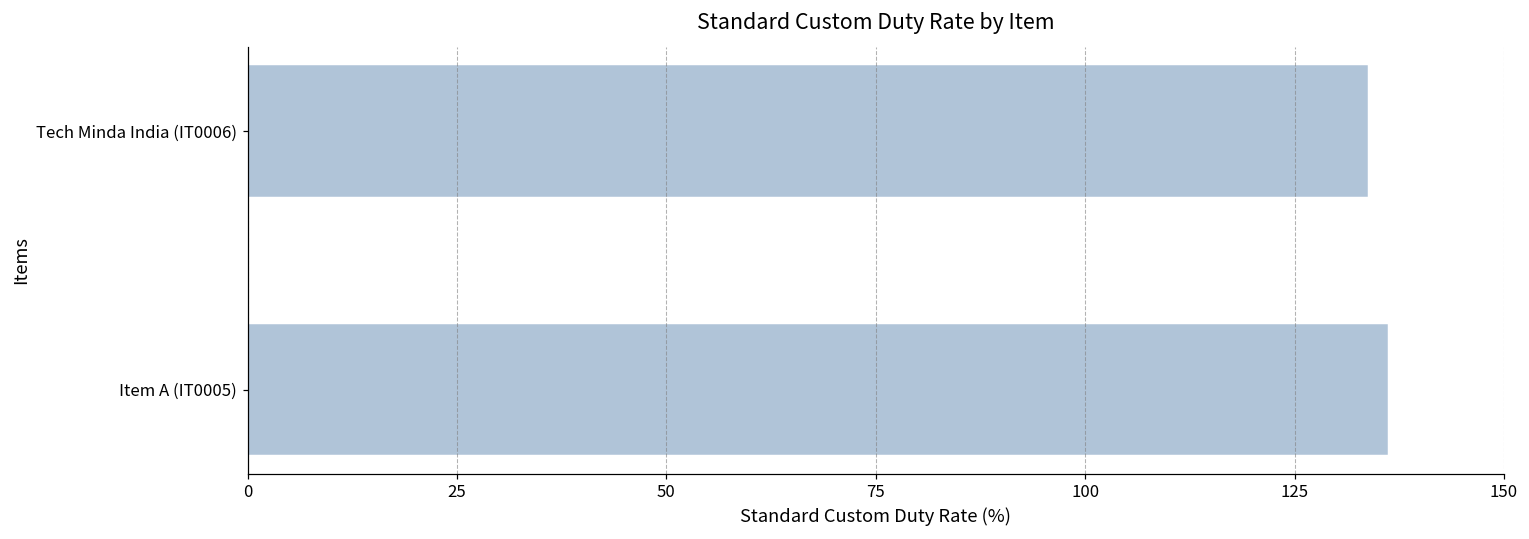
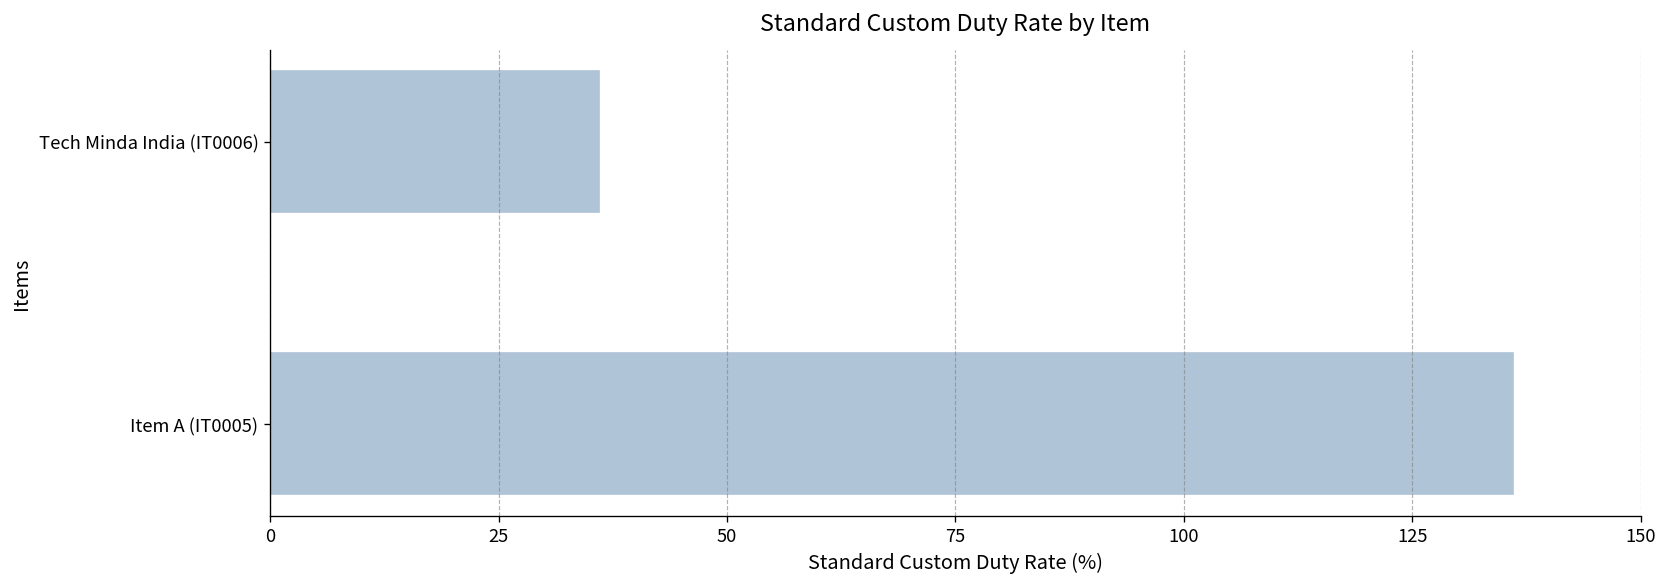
  {
-   "Tech Minda India (IT0006)": 134,
+   "Tech Minda India (IT0006)": 36,
    "Item A (IT0005)": 136
  }
